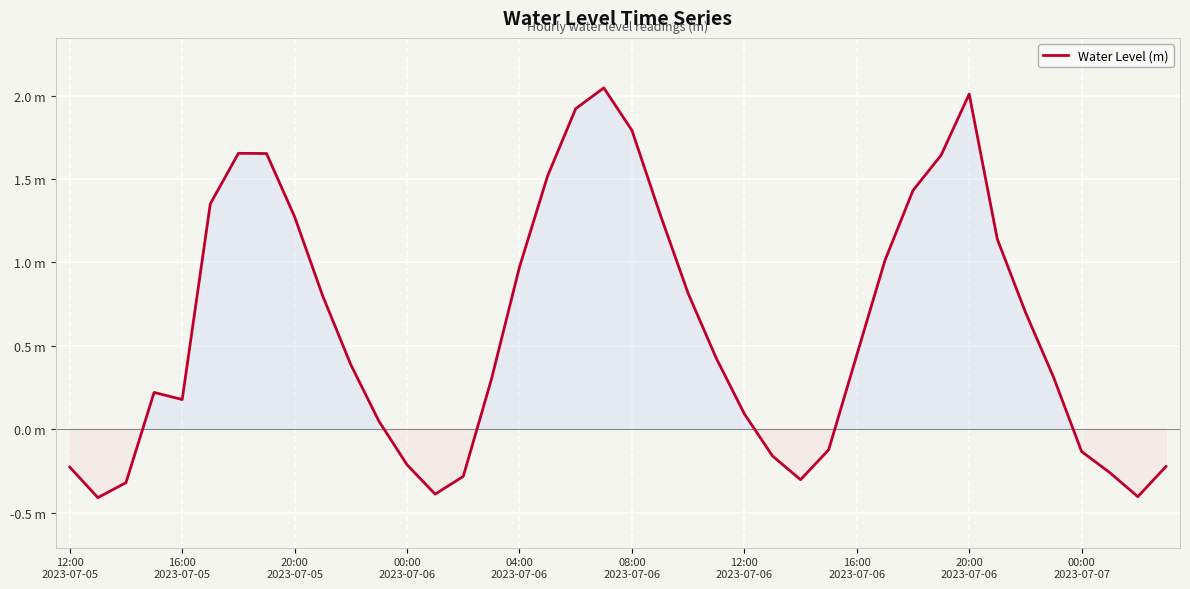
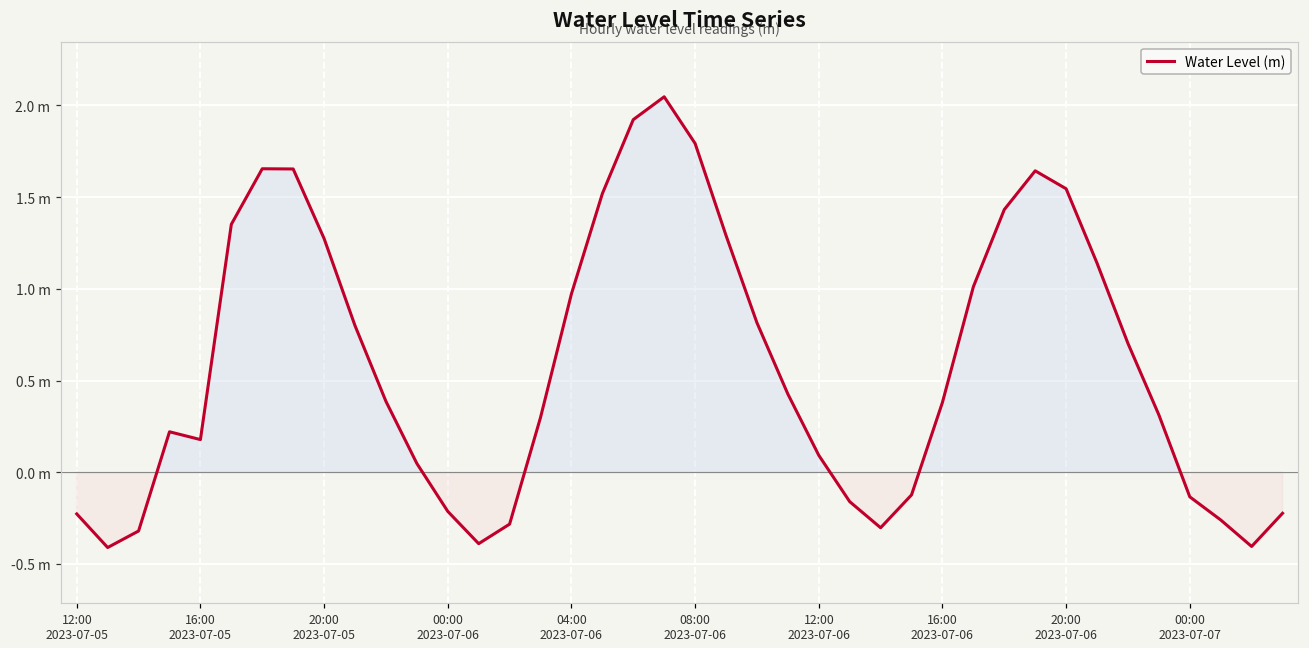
  {
    "12:00 2023-07-05": "-0.23 m",
    "16:00 2023-07-05": "0.18 m",
    "20:00 2023-07-05": "1.27 m",
    "00:00 2023-07-06": "-0.21 m",
    "04:00 2023-07-06": "0.97 m",
    "08:00 2023-07-06": "1.79 m",
    "12:00 2023-07-06": "0.09 m",
-   "16:00 2023-07-06": "0.44 m",
-   "20:00 2023-07-06": "2.01 m",
+   "16:00 2023-07-06": "0.38 m",
+   "20:00 2023-07-06": "1.55 m",
    "00:00 2023-07-07": "-0.13 m"
  }
